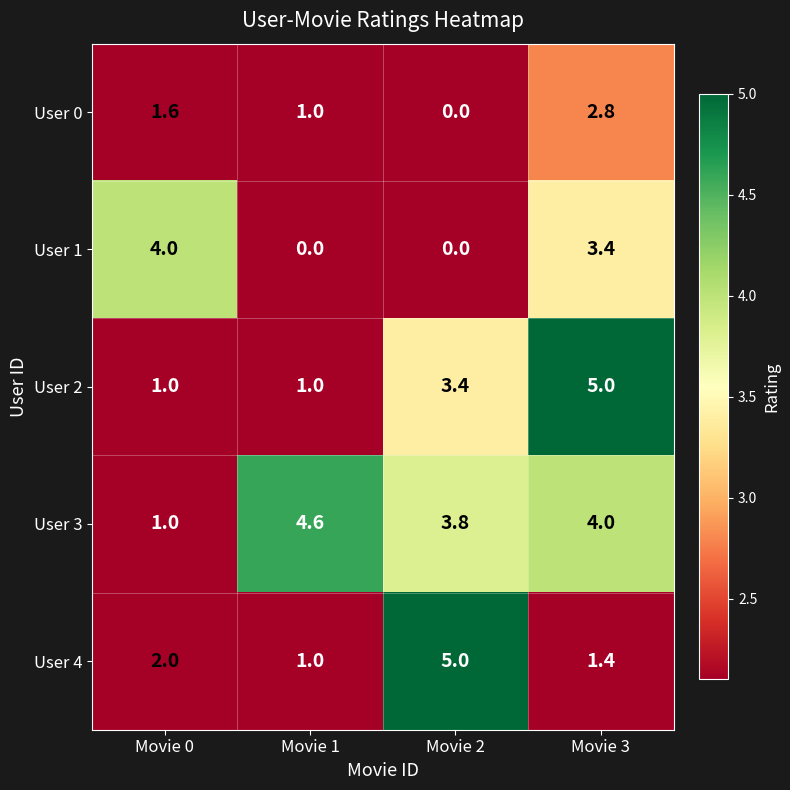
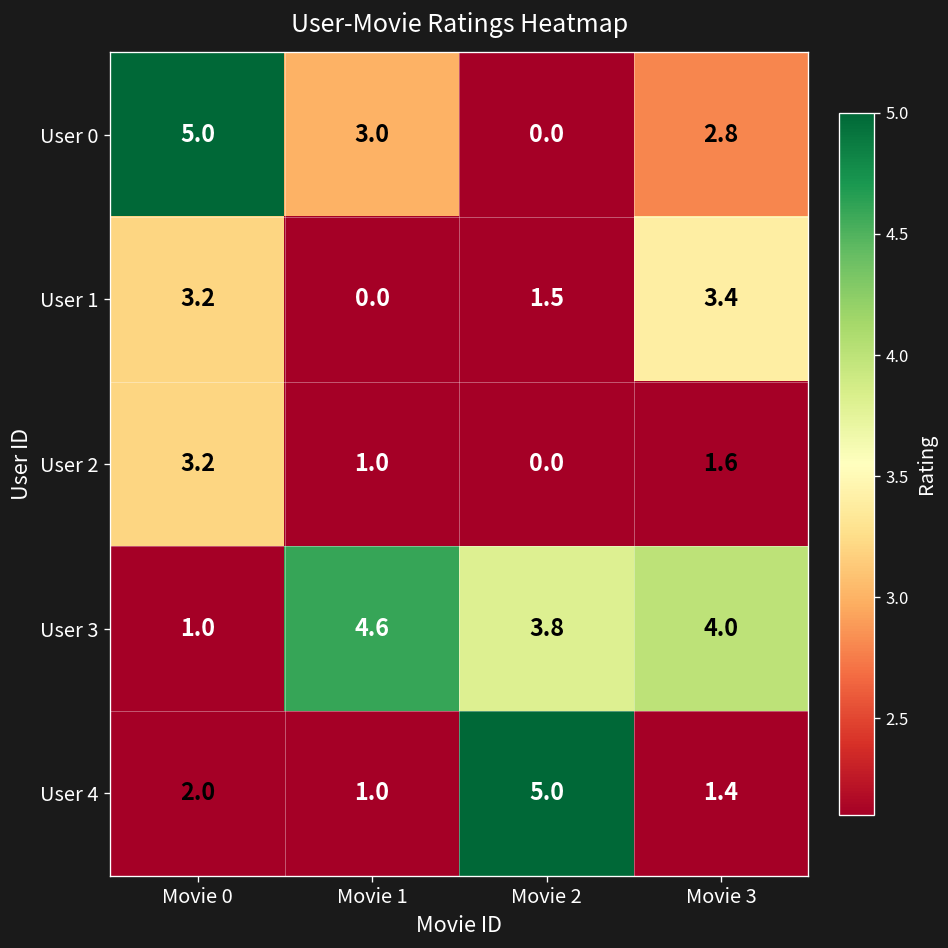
  {
    "User 0": {
-     "Movie 0": 1.6,
-     "Movie 1": 1.0,
+     "Movie 0": 5.0,
+     "Movie 1": 3.0,
      "Movie 2": 0.0,
      "Movie 3": 2.8
    },
    "User 1": {
-     "Movie 0": 4.0,
+     "Movie 0": 3.2,
      "Movie 1": 0.0,
-     "Movie 2": 0.0,
+     "Movie 2": 1.5,
      "Movie 3": 3.4
    },
    "User 2": {
-     "Movie 0": 1.0,
+     "Movie 0": 3.2,
      "Movie 1": 1.0,
-     "Movie 2": 3.4,
-     "Movie 3": 5.0
+     "Movie 2": 0.0,
+     "Movie 3": 1.6
    },
    "User 3": {
      "Movie 0": 1.0,
      "Movie 1": 4.6,
      "Movie 2": 3.8,
      "Movie 3": 4.0
    },
    "User 4": {
      "Movie 0": 2.0,
      "Movie 1": 1.0,
      "Movie 2": 5.0,
      "Movie 3": 1.4
    }
  }
